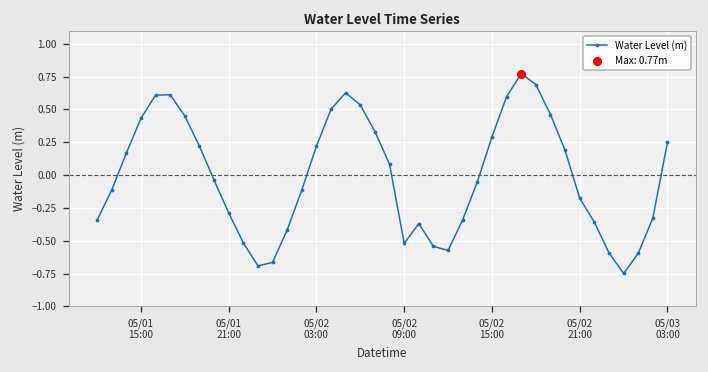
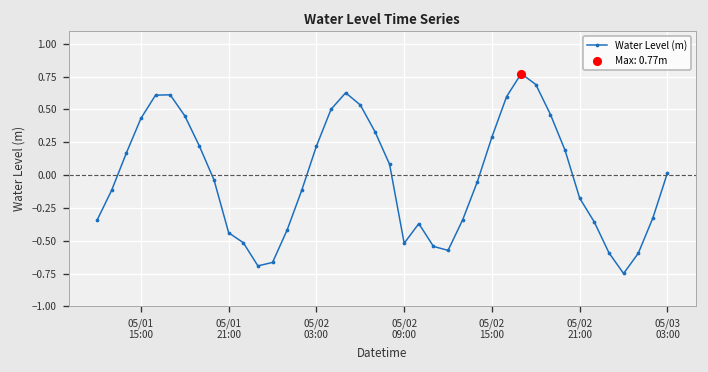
  {
    "Water Level (m)": {
      "05/01 15:00": 0.43,
-     "05/01 21:00": -0.29,
+     "05/01 21:00": -0.44,
      "05/02 03:00": 0.22,
      "05/02 09:00": -0.52,
      "05/02 15:00": 0.29,
      "05/02 21:00": -0.18,
-     "05/03 03:00": 0.25
+     "05/03 03:00": 0.02
    }
  }
